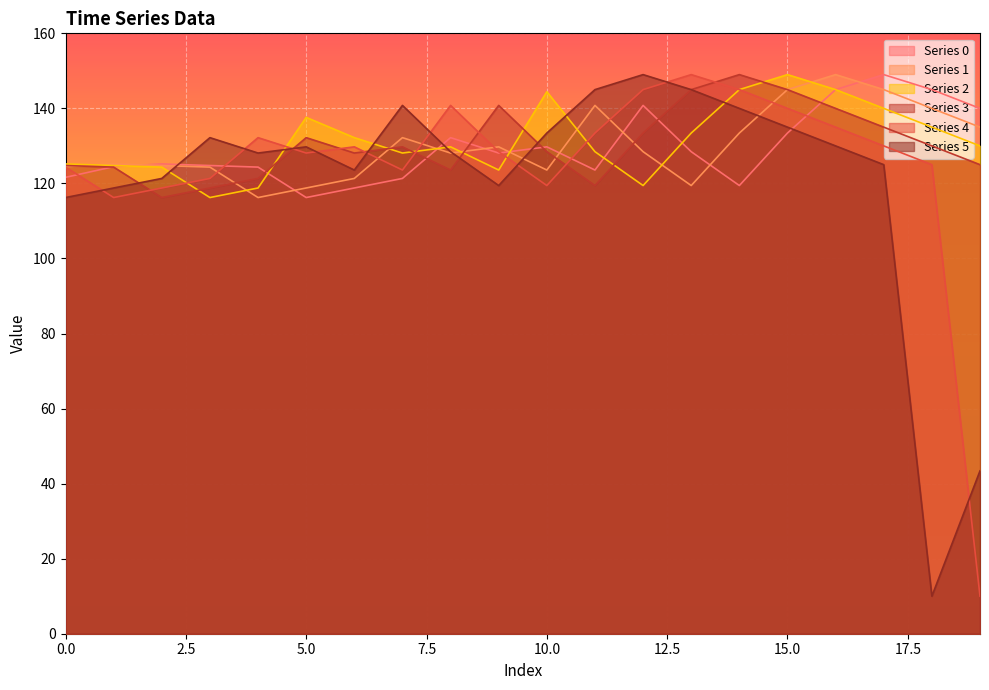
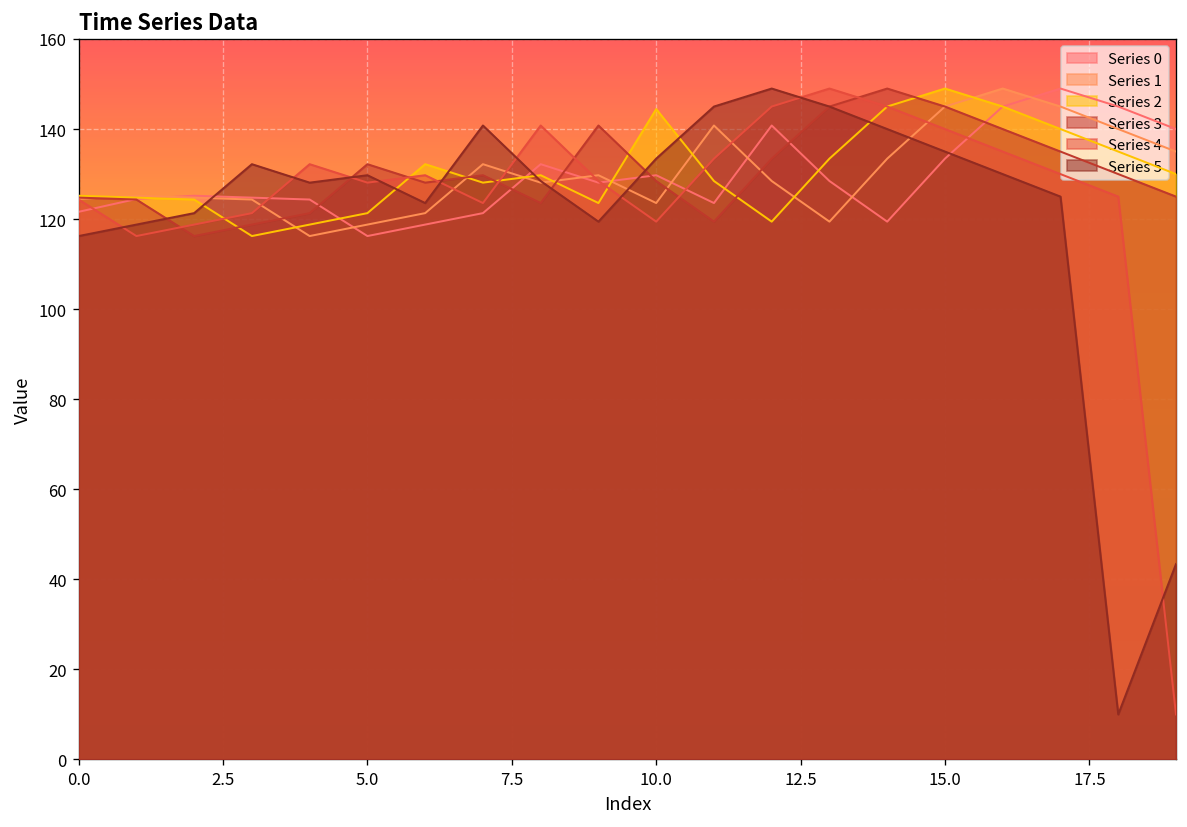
  {
    "Series 2": {
-     "5.0": 138,
+     "5.0": 121,
      "10.0": 144,
      "15.0": 149
    }
  }
